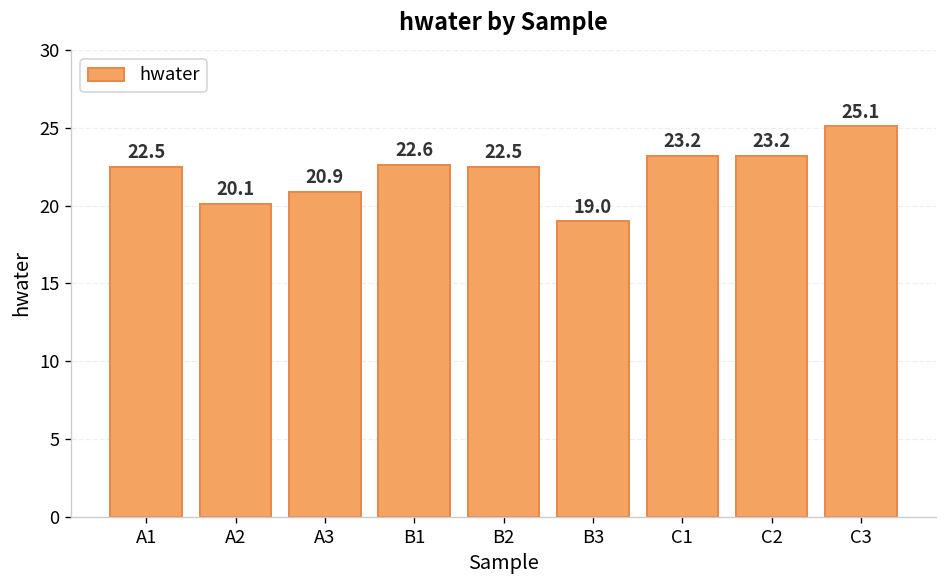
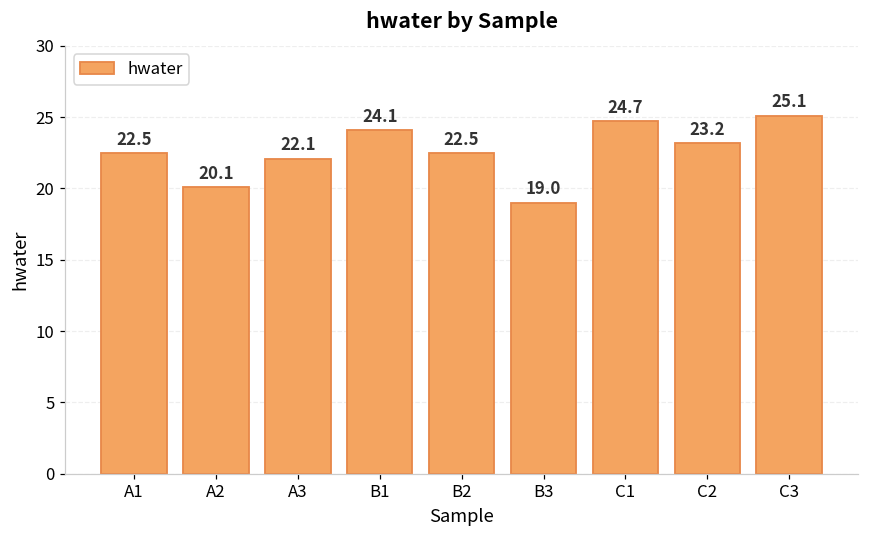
  {
    "A1": 22.5,
    "A2": 20.1,
-   "A3": 20.9,
-   "B1": 22.6,
+   "A3": 22.1,
+   "B1": 24.1,
    "B2": 22.5,
    "B3": 19.0,
-   "C1": 23.2,
+   "C1": 24.7,
    "C2": 23.2,
    "C3": 25.1
  }
